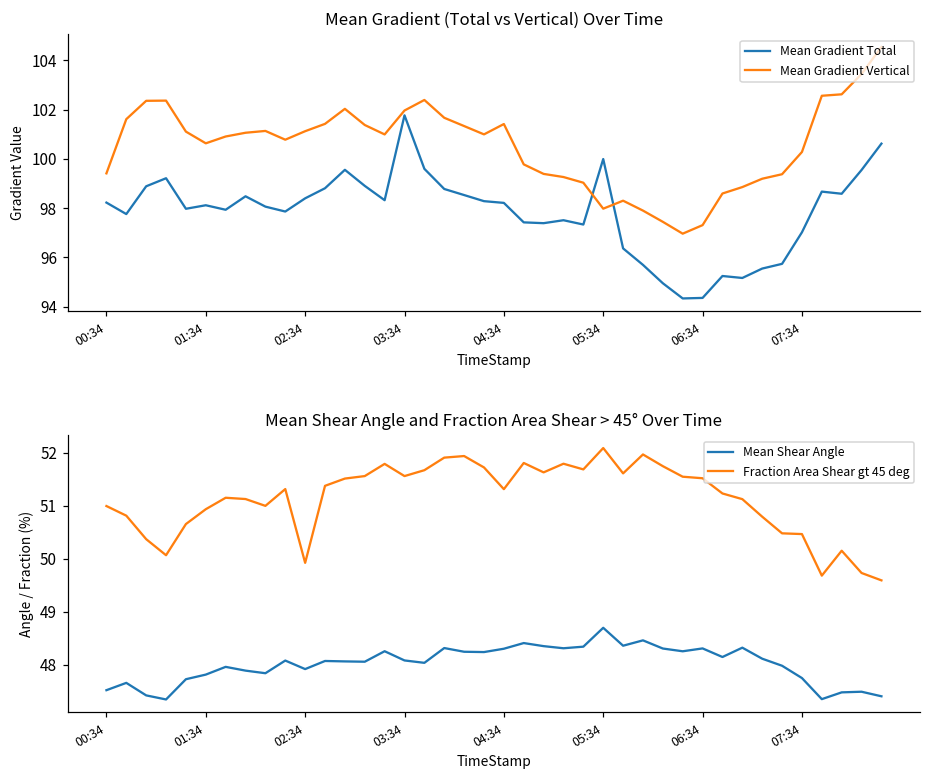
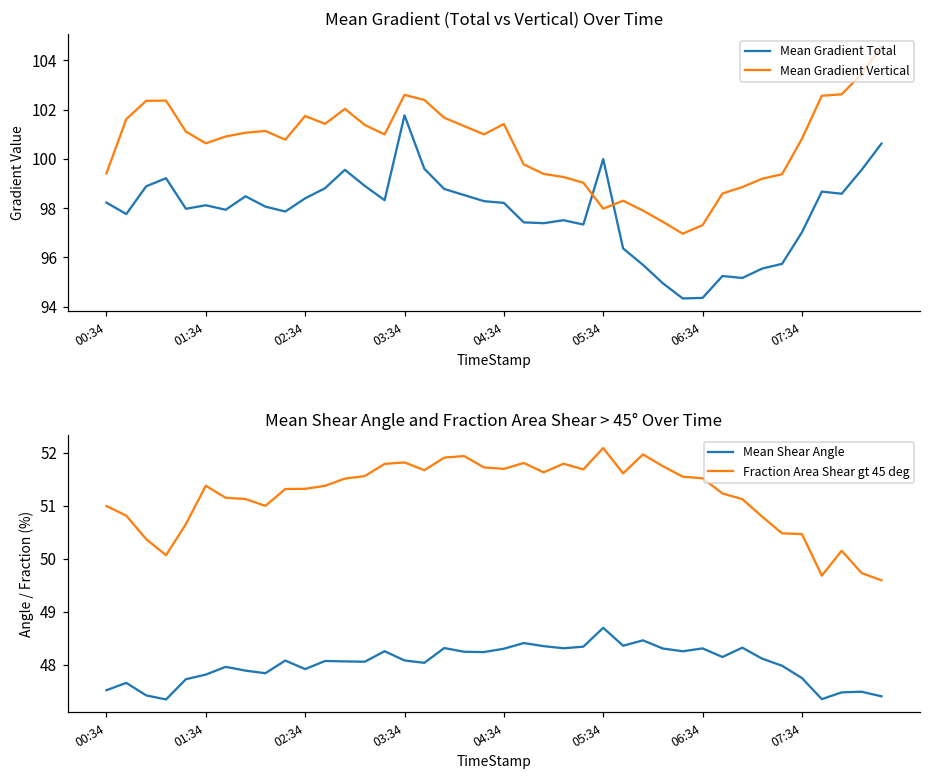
  {
    "Mean Gradient (Total vs Vertical) Over Time": {
      "Mean Gradient Total": {
        "00:34": 98.2,
        "01:34": 98.1,
        "02:34": 98.4,
        "03:34": 101.8,
        "04:34": 98.2,
        "05:34": 100.0,
        "06:34": 94.3,
        "07:34": 97.0
      },
      "Mean Gradient Vertical": {
        "00:34": 99.4,
        "01:34": 100.6,
-       "02:34": 101.1,
-       "03:34": 102.0,
+       "02:34": 101.7,
+       "03:34": 102.6,
        "04:34": 101.4,
        "05:34": 98.0,
        "06:34": 97.3,
-       "07:34": 100.3
+       "07:34": 100.8
      }
    },
    "Mean Shear Angle and Fraction Area Shear > 45° Over Time": {
      "Mean Shear Angle": {
        "00:34": 47.5,
        "01:34": 47.8,
        "02:34": 47.9,
        "03:34": 48.1,
        "04:34": 48.3,
        "05:34": 48.7,
        "06:34": 48.3,
        "07:34": 47.7
      },
      "Fraction Area Shear gt 45 deg": {
        "00:34": 51.0,
-       "01:34": 50.9,
-       "02:34": 49.9,
-       "03:34": 51.6,
-       "04:34": 51.3,
+       "01:34": 51.4,
+       "02:34": 51.3,
+       "03:34": 51.8,
+       "04:34": 51.7,
        "05:34": 52.1,
        "06:34": 51.5,
        "07:34": 50.5
      }
    }
  }
